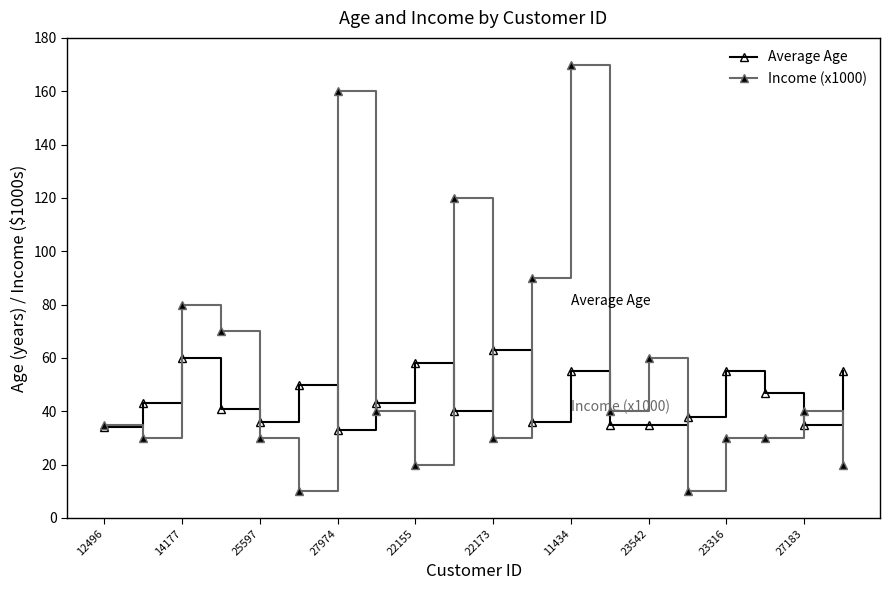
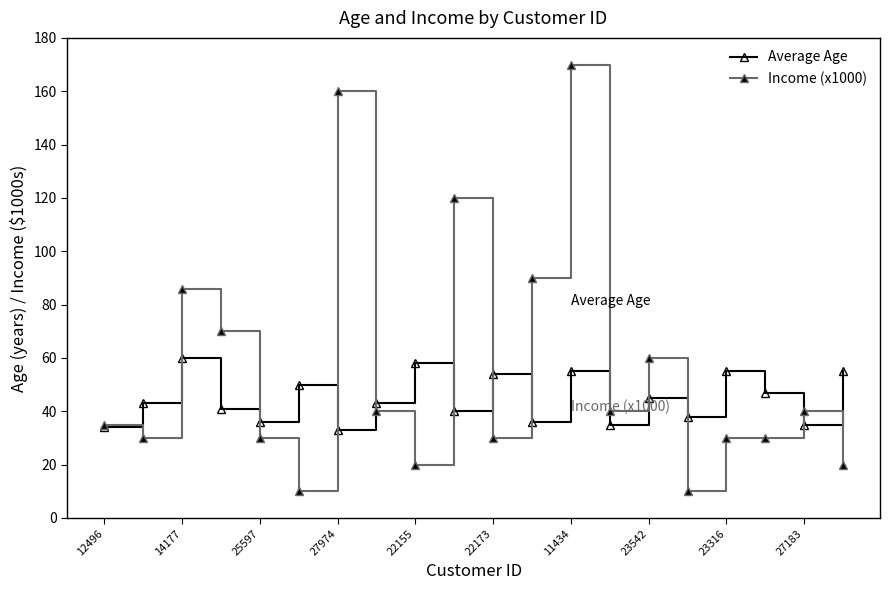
  {
    "Average Age": {
      "12496": 34,
      "14177": 60,
      "25597": 36,
      "27974": 33,
      "22155": 58,
-     "22173": 63,
+     "22173": 54,
      "11434": 55,
-     "23542": 35,
+     "23542": 45,
      "23316": 55,
      "27183": 35
    },
    "Income (x1000)": {
      "12496": 35,
-     "14177": 80,
+     "14177": 86,
      "25597": 30,
      "27974": 160,
      "22155": 20,
      "22173": 30,
      "11434": 170,
      "23542": 60,
      "23316": 30,
      "27183": 40
    }
  }
